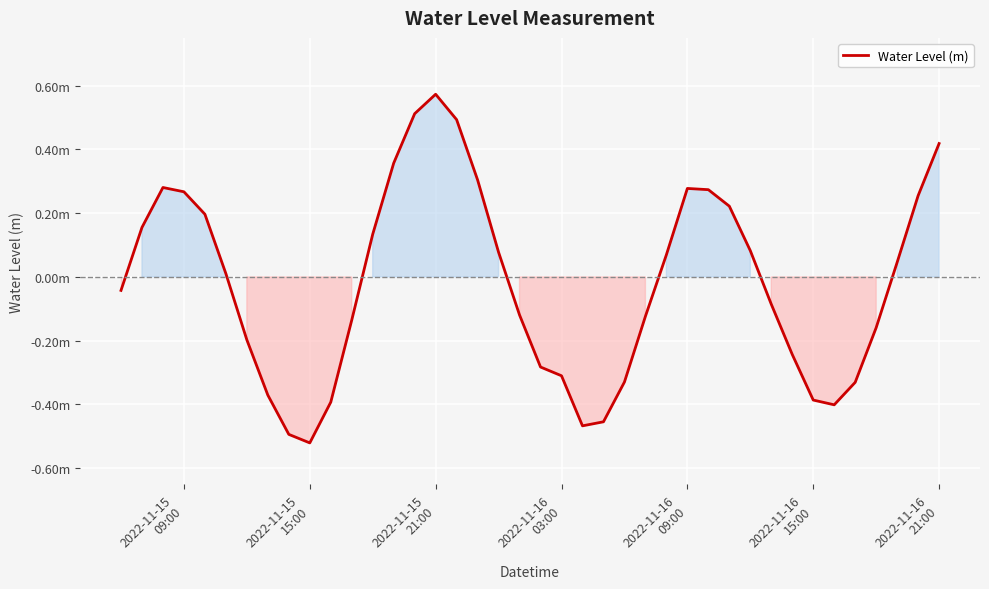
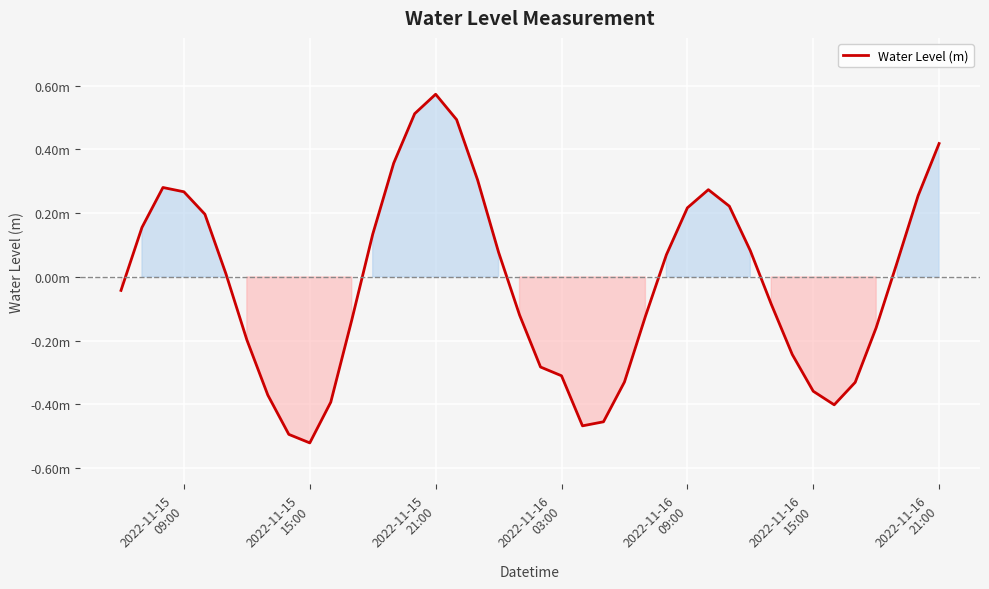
  {
    "2022-11-15 09:00": "0.27m",
    "2022-11-15 15:00": "-0.52m",
    "2022-11-15 21:00": "0.57m",
    "2022-11-16 03:00": "-0.31m",
-   "2022-11-16 09:00": "0.28m",
-   "2022-11-16 15:00": "-0.39m",
+   "2022-11-16 09:00": "0.22m",
+   "2022-11-16 15:00": "-0.36m",
    "2022-11-16 21:00": "0.42m"
  }
